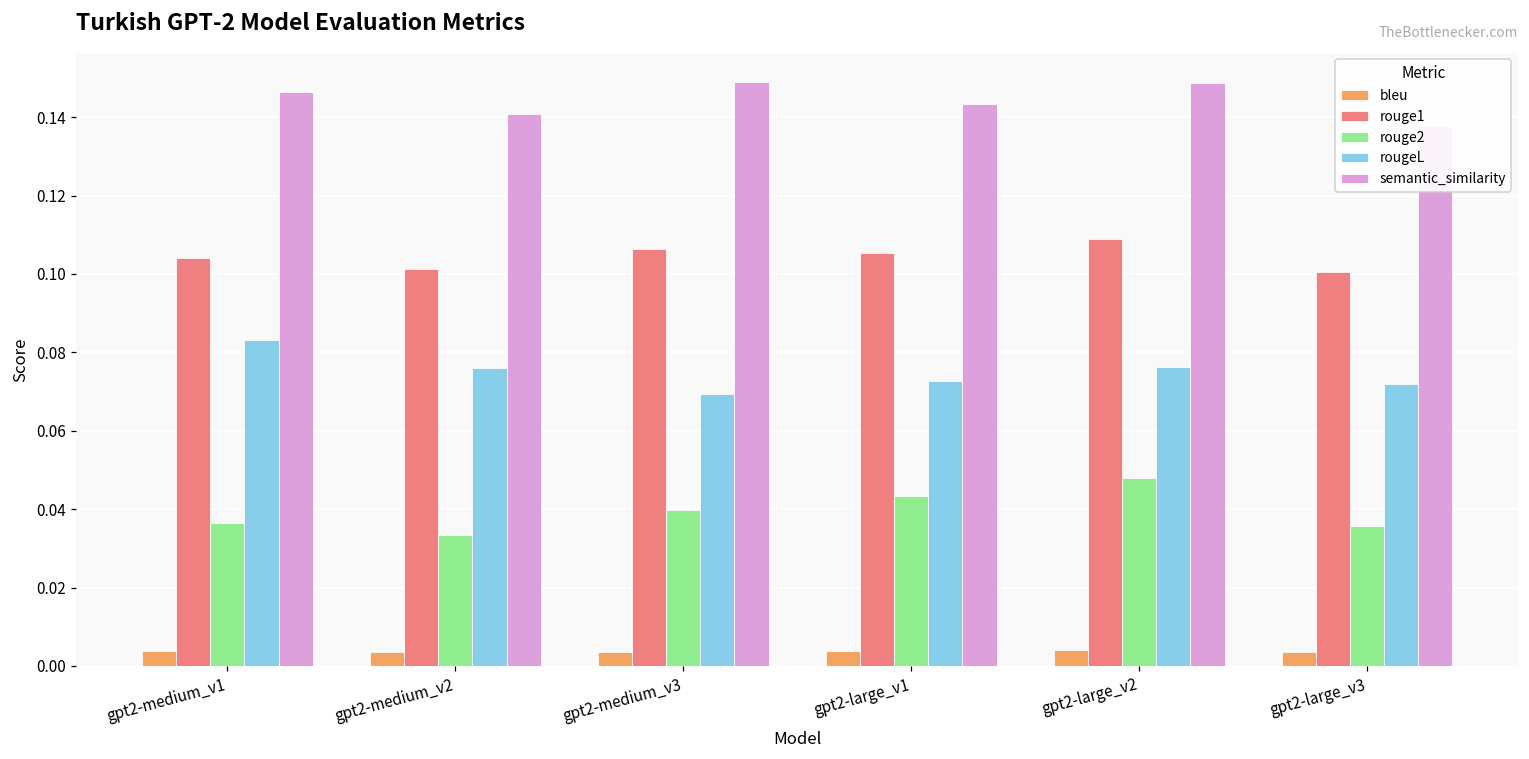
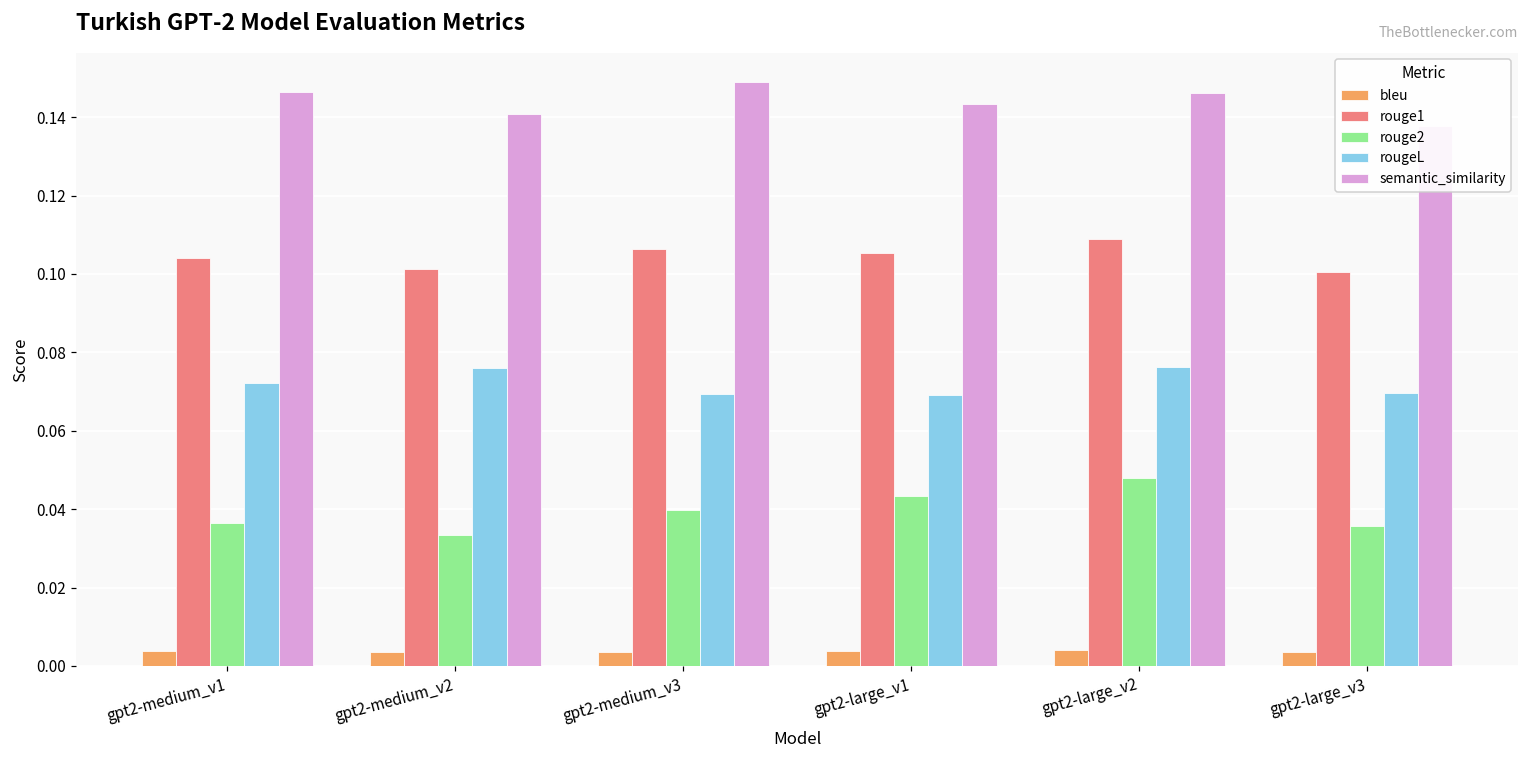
  {
    "rouge2": {
      "gpt2-medium_v1": 0.036,
      "gpt2-medium_v2": 0.033,
      "gpt2-medium_v3": 0.040,
      "gpt2-large_v1": 0.043,
      "gpt2-large_v2": 0.048,
      "gpt2-large_v3": 0.036
    },
    "rougeL": {
-     "gpt2-medium_v1": 0.083,
+     "gpt2-medium_v1": 0.072,
      "gpt2-medium_v2": 0.076,
      "gpt2-medium_v3": 0.069,
-     "gpt2-large_v1": 0.073,
+     "gpt2-large_v1": 0.069,
      "gpt2-large_v2": 0.076,
-     "gpt2-large_v3": 0.072
+     "gpt2-large_v3": 0.070
    },
    "semantic_similarity": {
      "gpt2-medium_v1": 0.147,
      "gpt2-medium_v2": 0.141,
      "gpt2-medium_v3": 0.149,
      "gpt2-large_v1": 0.143,
-     "gpt2-large_v2": 0.149
+     "gpt2-large_v2": 0.146
    }
  }
